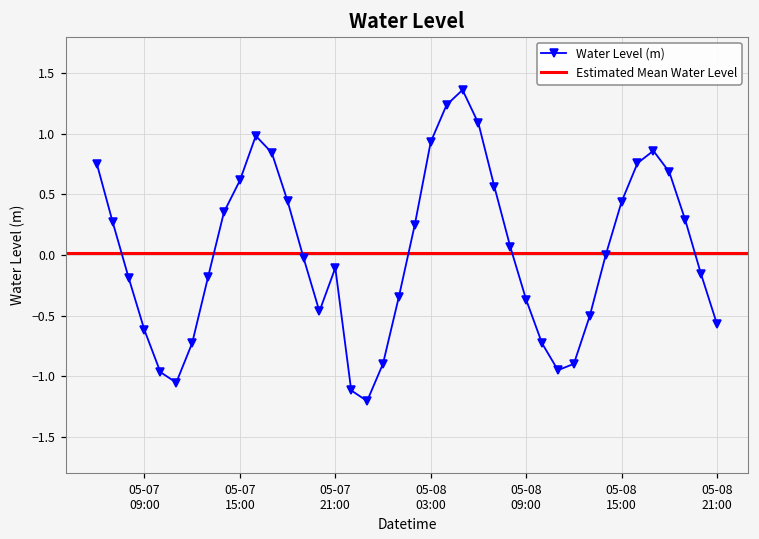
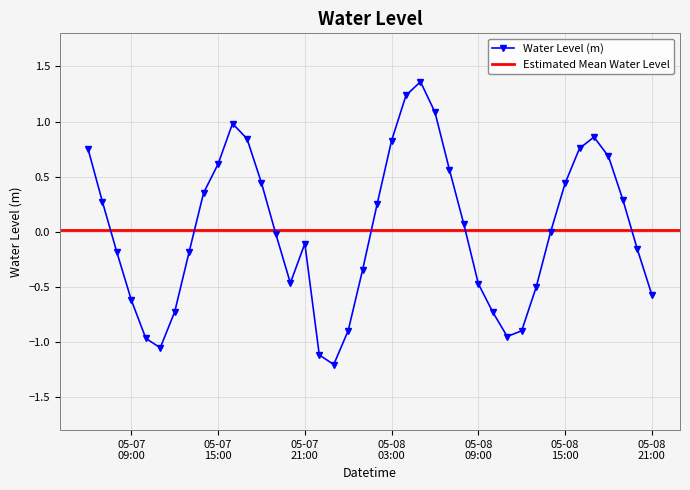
  {
    "05-07 09:00": -0.62,
    "05-07 15:00": 0.61,
    "05-07 21:00": -0.11,
-   "05-08 03:00": 0.93,
-   "05-08 09:00": -0.37,
+   "05-08 03:00": 0.83,
+   "05-08 09:00": -0.47,
    "05-08 15:00": 0.44,
    "05-08 21:00": -0.57
  }
